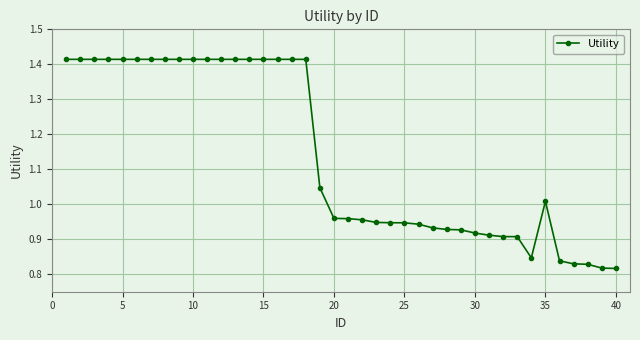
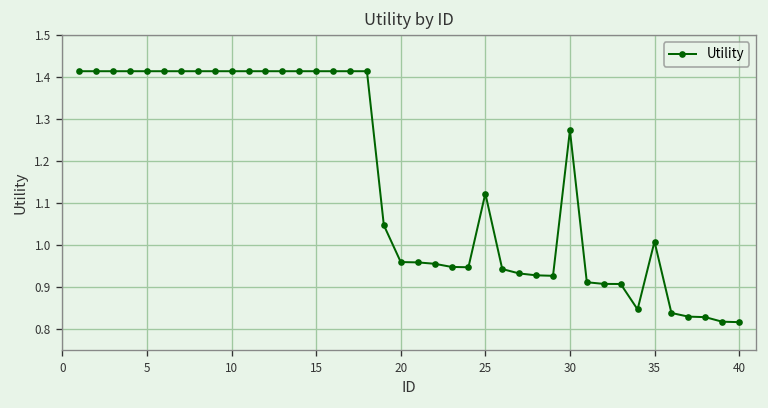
  {
    "5": 1.41,
    "10": 1.41,
    "15": 1.41,
    "20": 0.96,
-   "25": 0.95,
-   "30": 0.92,
+   "25": 1.12,
+   "30": 1.27,
    "35": 1.01,
    "40": 0.82
  }
